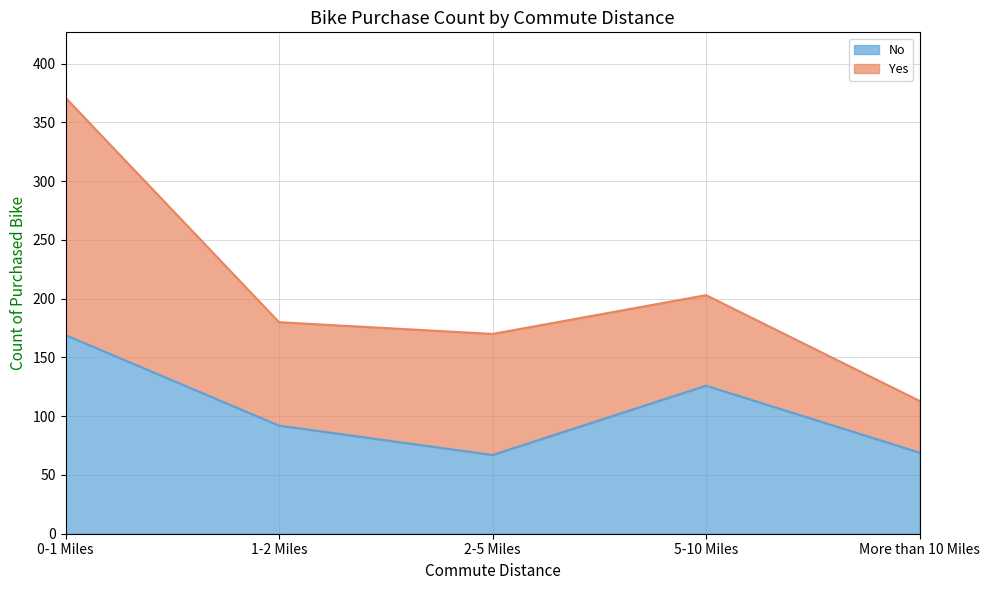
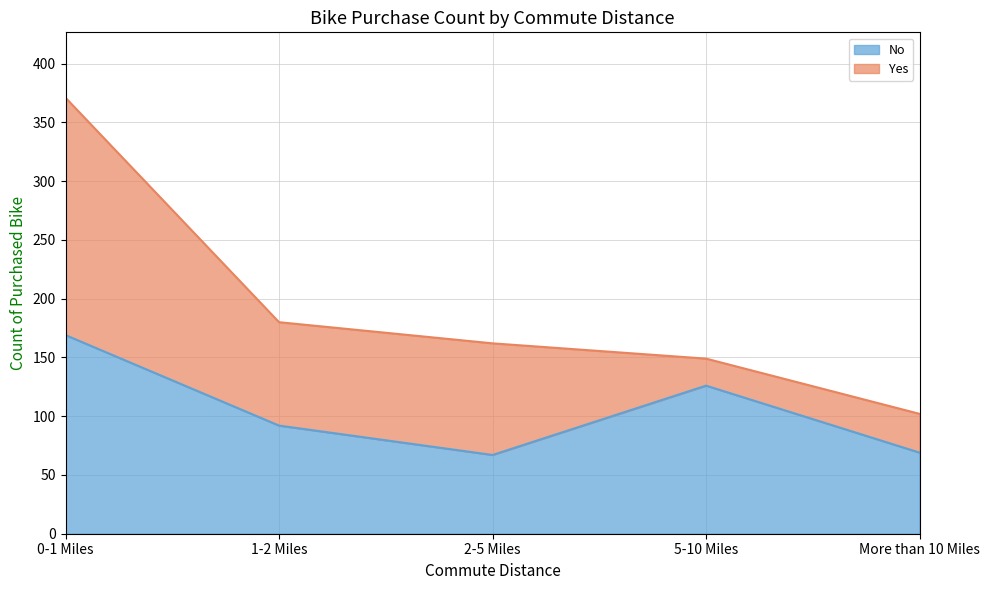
  {
    "No": {
      "0-1 Miles": 169,
      "1-2 Miles": 92,
      "2-5 Miles": 67,
      "5-10 Miles": 126,
      "More than 10 Miles": 69
    },
    "Yes": {
      "0-1 Miles": 202,
      "1-2 Miles": 88,
-     "2-5 Miles": 103,
-     "5-10 Miles": 77,
-     "More than 10 Miles": 44
+     "2-5 Miles": 95,
+     "5-10 Miles": 23,
+     "More than 10 Miles": 33
    }
  }
